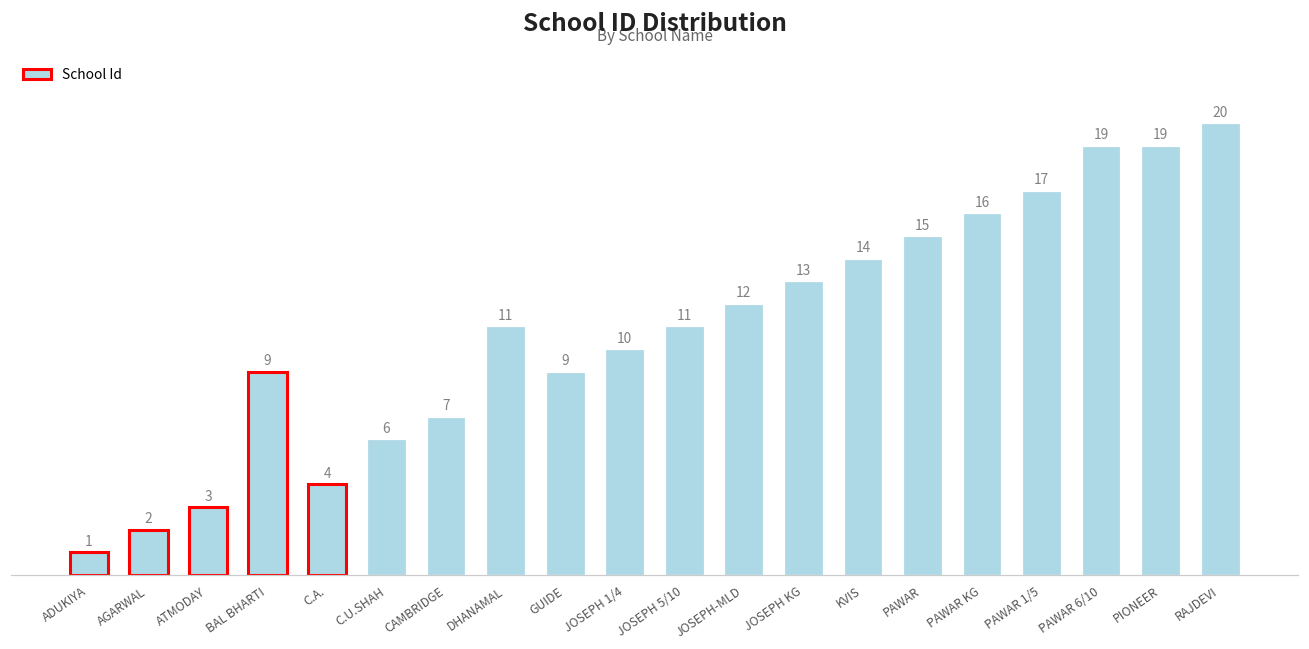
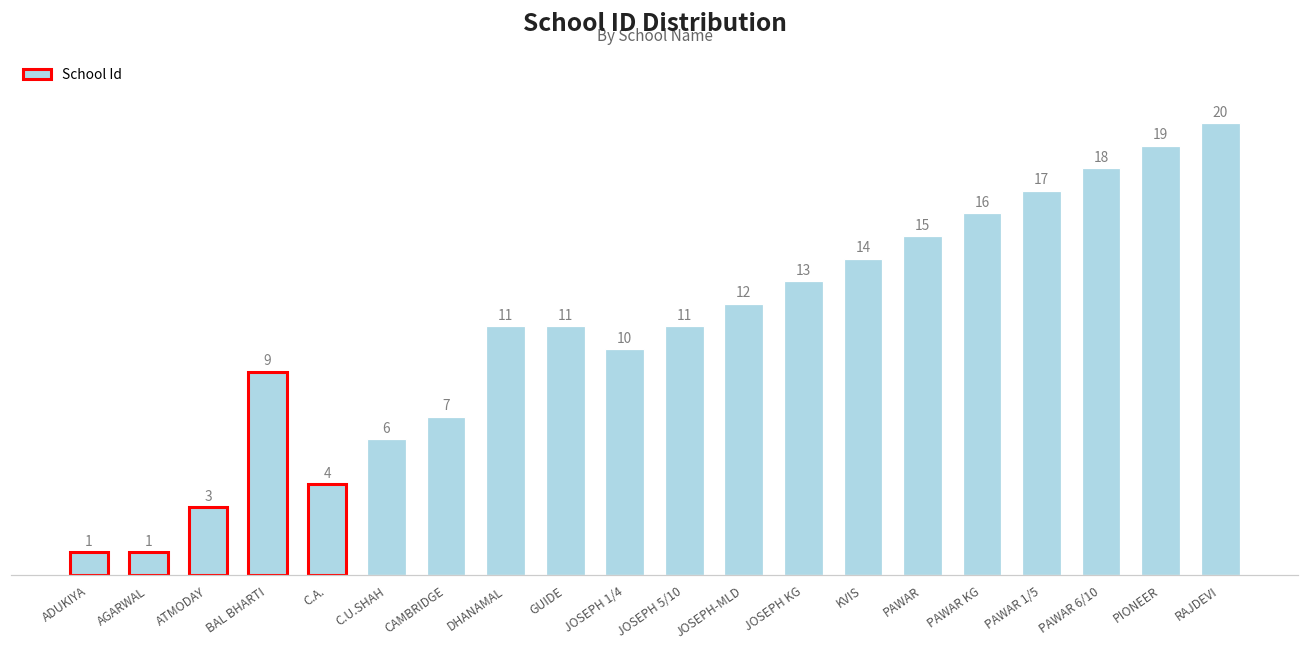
  {
    "ADUKIYA": 1,
-   "AGARWAL": 2,
+   "AGARWAL": 1,
    "ATMODAY": 3,
    "BAL BHARTI": 9,
    "C.A.": 4,
    "C.U.SHAH": 6,
    "CAMBRIDGE": 7,
    "DHANAMAL": 11,
-   "GUIDE": 9,
+   "GUIDE": 11,
    "JOSEPH 1/4": 10,
    "JOSEPH 5/10": 11,
    "JOSEPH-MLD": 12,
    "JOSEPH KG": 13,
    "KVIS": 14,
    "PAWAR": 15,
    "PAWAR KG": 16,
    "PAWAR 1/5": 17,
-   "PAWAR 6/10": 19,
+   "PAWAR 6/10": 18,
    "PIONEER": 19,
    "RAJDEVI": 20
  }
